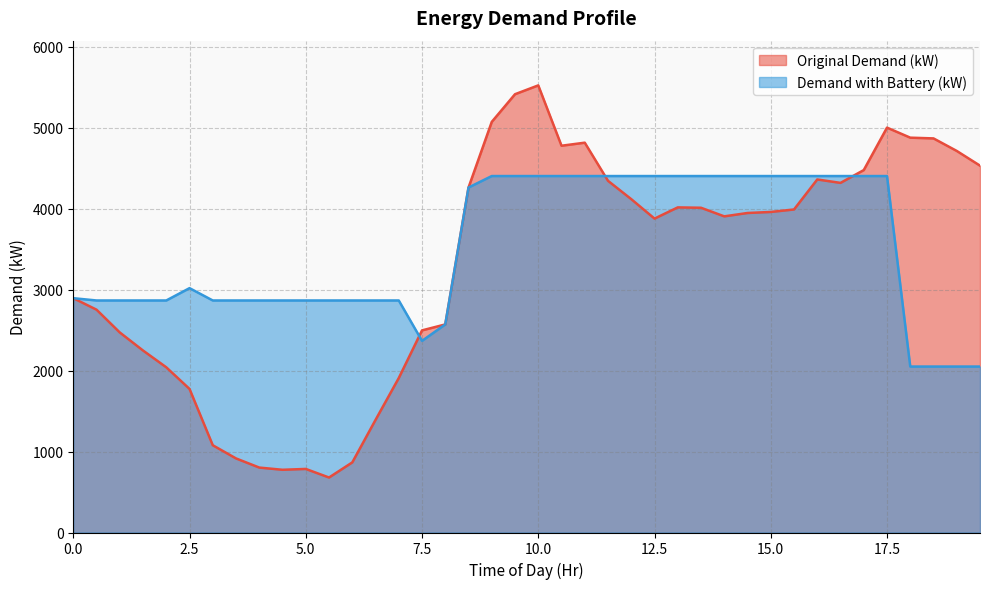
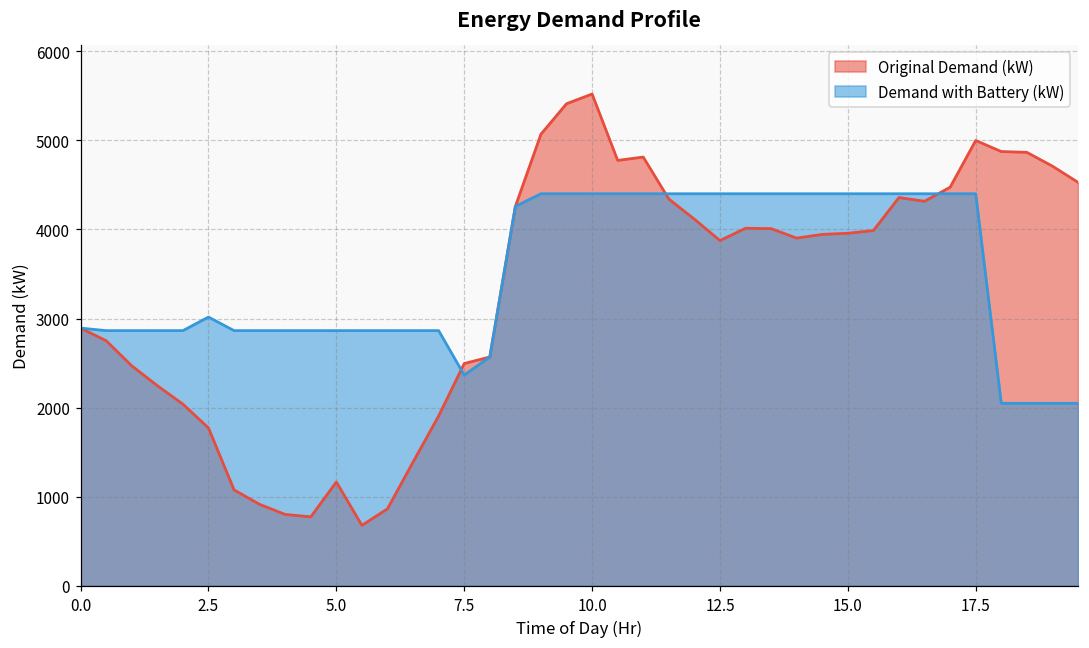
  {
    "Original Demand (kW)": {
      "2.5": 1800,
-     "5.0": 800,
+     "5.0": 1200,
      "7.5": 2500,
      "10.0": 5500,
      "12.5": 3900,
      "15.0": 4000,
      "17.5": 5000
    },
    "Demand with Battery (kW)": {
      "2.5": 3000,
      "5.0": 2900,
      "7.5": 2400,
      "10.0": 4400,
      "12.5": 4400,
      "15.0": 4400,
      "17.5": 4400
    }
  }
